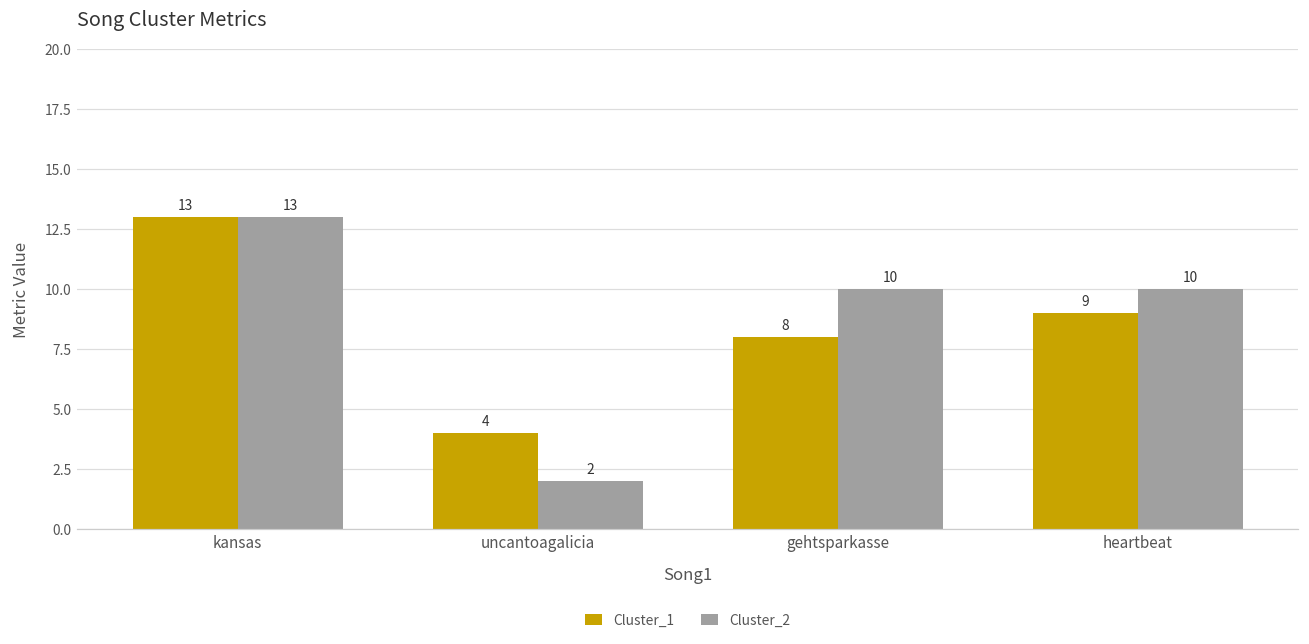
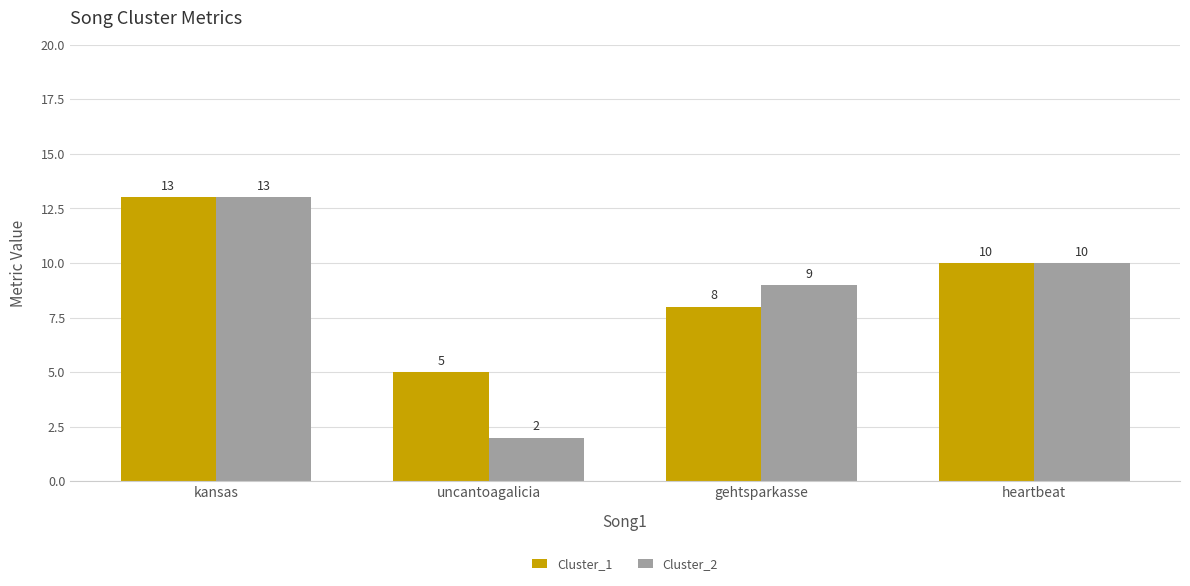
  {
    "Cluster_1": {
      "kansas": 13,
-     "uncantoagalicia": 4,
+     "uncantoagalicia": 5,
      "gehtsparkasse": 8,
-     "heartbeat": 9
+     "heartbeat": 10
    },
    "Cluster_2": {
      "kansas": 13,
      "uncantoagalicia": 2,
-     "gehtsparkasse": 10,
+     "gehtsparkasse": 9,
      "heartbeat": 10
    }
  }
